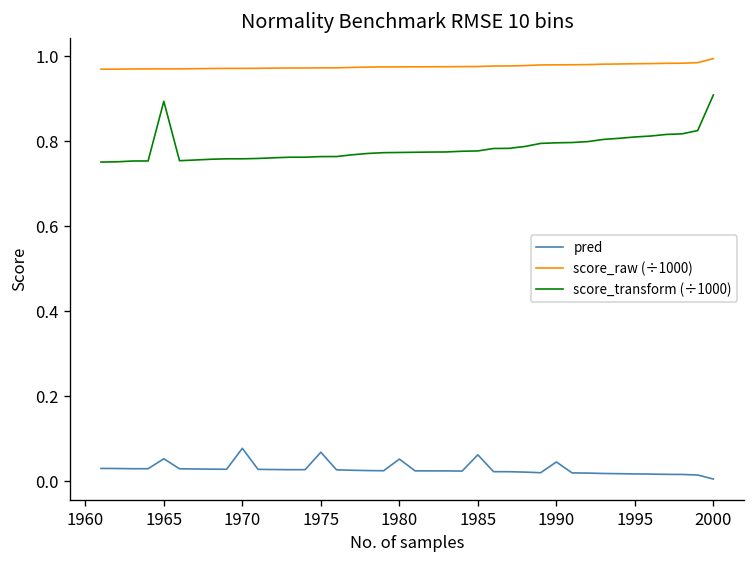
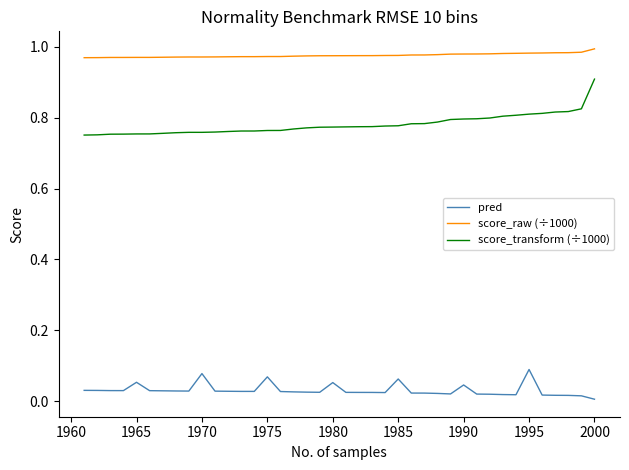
  {
    "pred": {
      "1965": 0.05,
      "1970": 0.08,
      "1975": 0.07,
      "1980": 0.05,
      "1985": 0.06,
      "1990": 0.05,
-     "1995": 0.02,
+     "1995": 0.09,
      "2000": 0.01
    },
    "score_raw (÷1000)": {
      "1965": 0.97,
      "1970": 0.97,
      "1975": 0.97,
      "1980": 0.98,
      "1985": 0.98,
      "1990": 0.98,
      "1995": 0.98,
      "2000": 0.99
    },
    "score_transform (÷1000)": {
-     "1965": 0.89,
+     "1965": 0.75,
      "1970": 0.76,
      "1975": 0.76,
      "1980": 0.77,
      "1985": 0.78,
      "1990": 0.80,
      "1995": 0.81,
      "2000": 0.91
    }
  }
